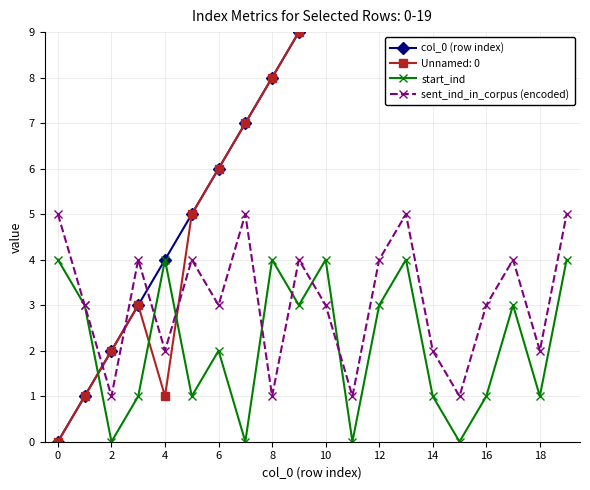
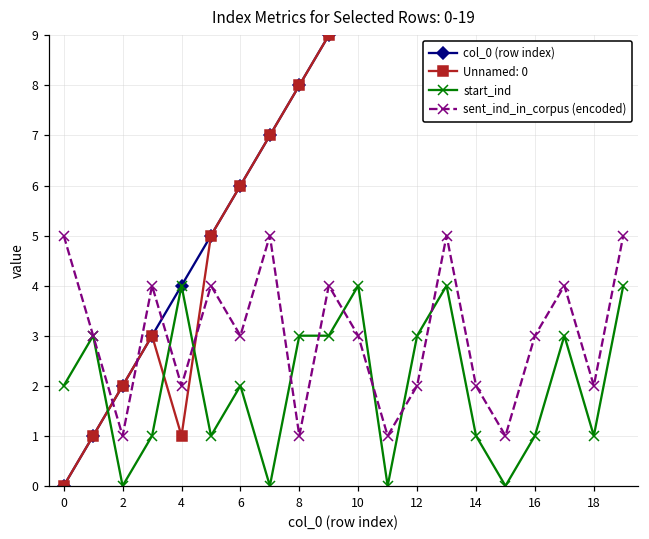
  {
    "Unnamed: 0": {
      "4": 1
    },
    "start_ind": {
-     "0": 4,
+     "0": 2,
      "2": 0,
      "6": 2,
-     "8": 4,
+     "8": 3,
      "10": 4,
      "12": 3,
      "14": 1,
      "16": 1,
      "18": 1
    },
    "sent_ind_in_corpus (encoded)": {
      "0": 5,
      "2": 1,
      "4": 2,
      "6": 3,
      "8": 1,
      "10": 3,
-     "12": 4,
+     "12": 2,
      "14": 2,
      "16": 3,
      "18": 2
    }
  }
